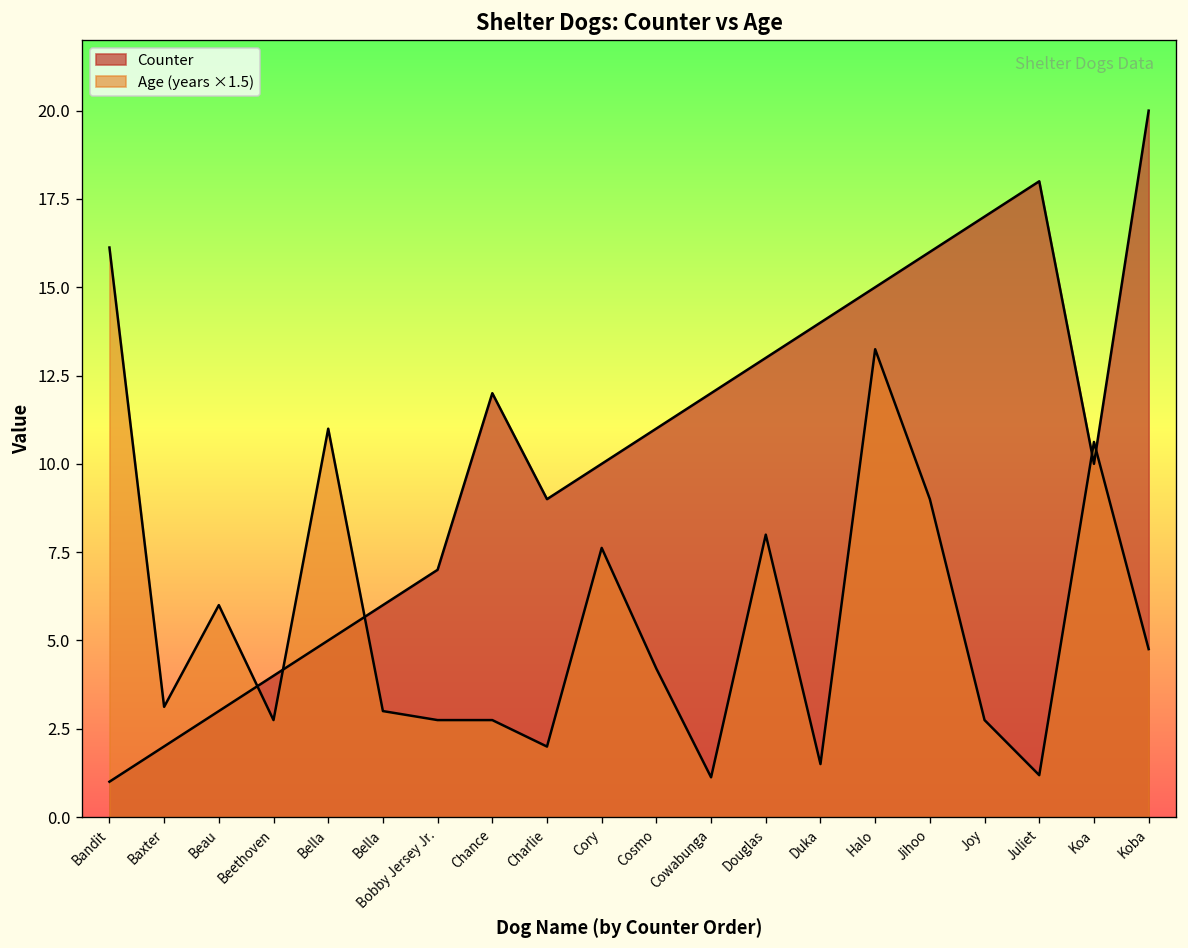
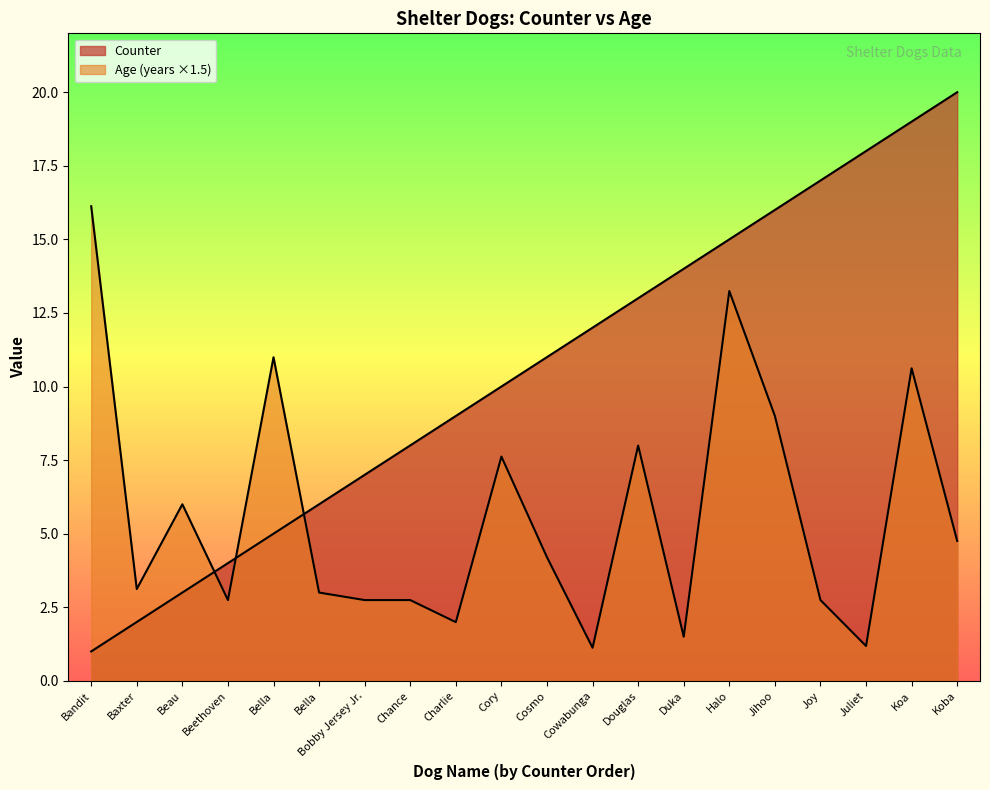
  {
    "Counter": {
      "Bandit": 1,
      "Baxter": 2,
      "Beau": 3,
      "Beethoven": 4,
      "Bobby Jersey Jr.": 7,
-     "Chance": 12,
+     "Chance": 8,
      "Charlie": 9,
      "Cory": 10,
      "Cosmo": 11,
      "Cowabunga": 12,
      "Douglas": 13,
      "Duka": 14,
      "Halo": 15,
      "Jihoo": 16,
      "Joy": 17,
      "Juliet": 18,
-     "Koa": 10,
+     "Koa": 19,
      "Koba": 20
    },
    "Age (years ×1.5)": {
      "Bandit": 16.1,
      "Baxter": 3.1,
      "Beau": 6,
      "Beethoven": 2.7,
      "Bobby Jersey Jr.": 2.7,
      "Chance": 2.7,
      "Charlie": 2,
      "Cory": 7.6,
      "Cosmo": 4.2,
      "Cowabunga": 1.1,
      "Douglas": 8,
      "Duka": 1.5,
      "Halo": 13.2,
      "Jihoo": 9,
      "Joy": 2.7,
      "Juliet": 1.2,
      "Koa": 10.6,
      "Koba": 4.8
    }
  }
